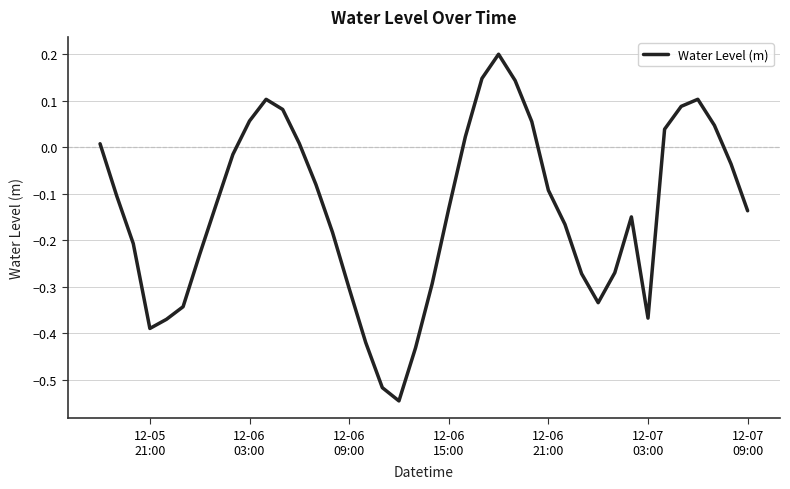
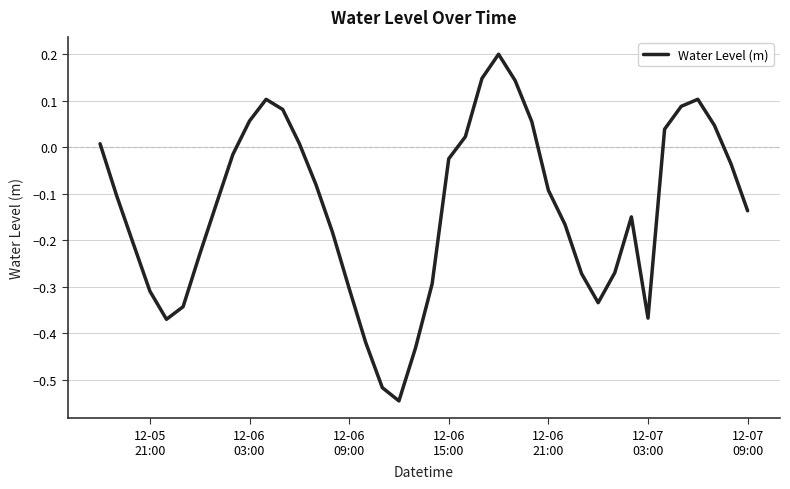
  {
-   "12-05 21:00": -0.39,
+   "12-05 21:00": -0.31,
    "12-06 03:00": 0.06,
    "12-06 09:00": -0.30,
-   "12-06 15:00": -0.13,
+   "12-06 15:00": -0.02,
    "12-06 21:00": -0.09,
    "12-07 03:00": -0.37,
    "12-07 09:00": -0.14
  }
